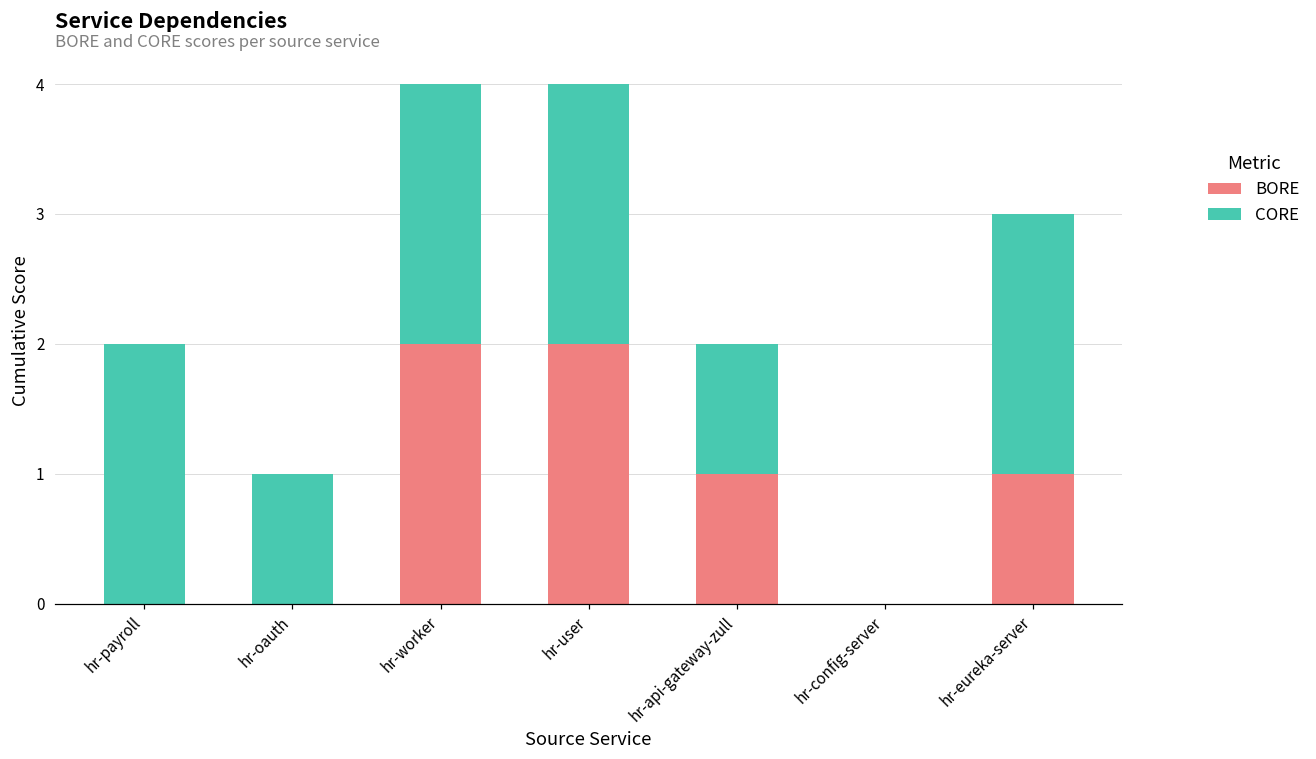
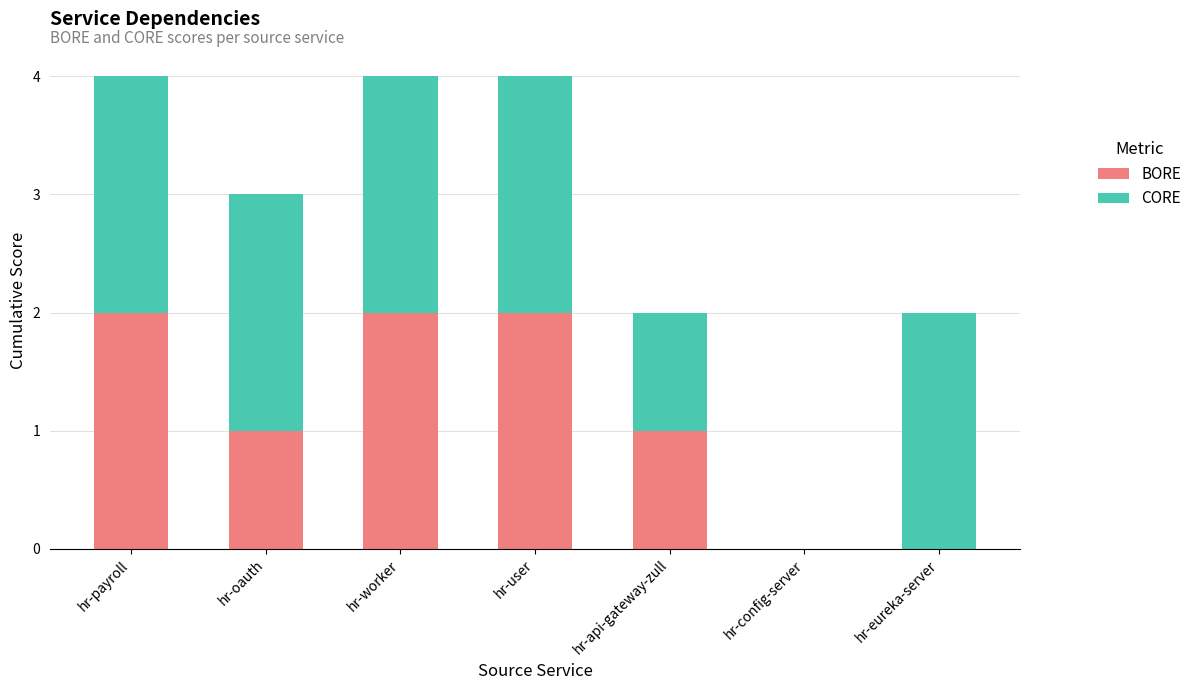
  {
    "BORE": {
-     "hr-payroll": 0,
-     "hr-oauth": 0,
+     "hr-payroll": 2,
+     "hr-oauth": 1,
      "hr-worker": 2,
      "hr-user": 2,
      "hr-api-gateway-zull": 1,
      "hr-config-server": 0,
-     "hr-eureka-server": 1
+     "hr-eureka-server": 0
    },
    "CORE": {
      "hr-payroll": 2,
-     "hr-oauth": 1,
+     "hr-oauth": 2,
      "hr-worker": 2,
      "hr-user": 2,
      "hr-api-gateway-zull": 1,
      "hr-config-server": 0,
      "hr-eureka-server": 2
    }
  }
